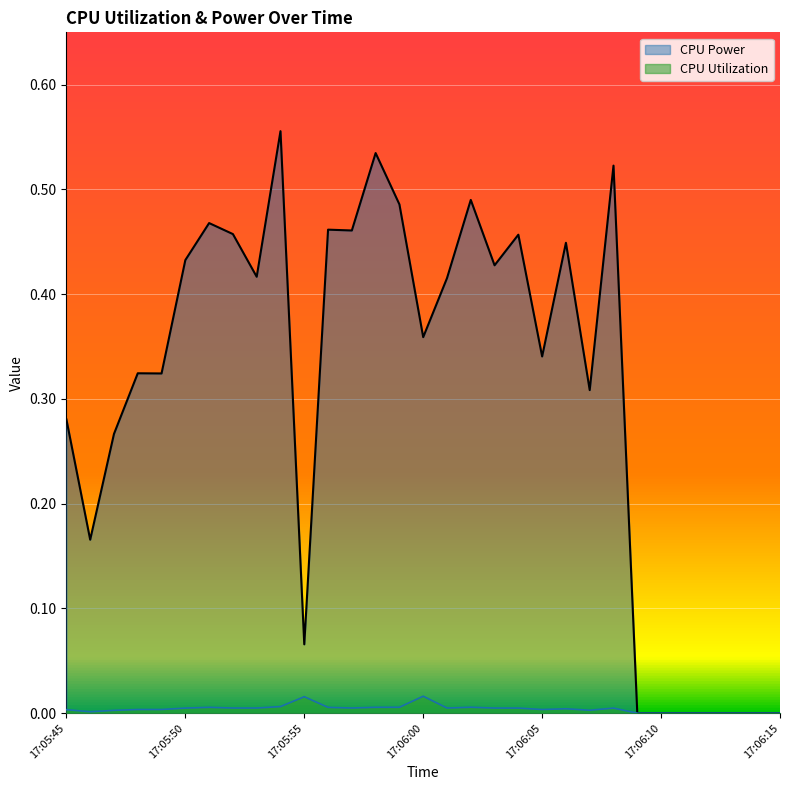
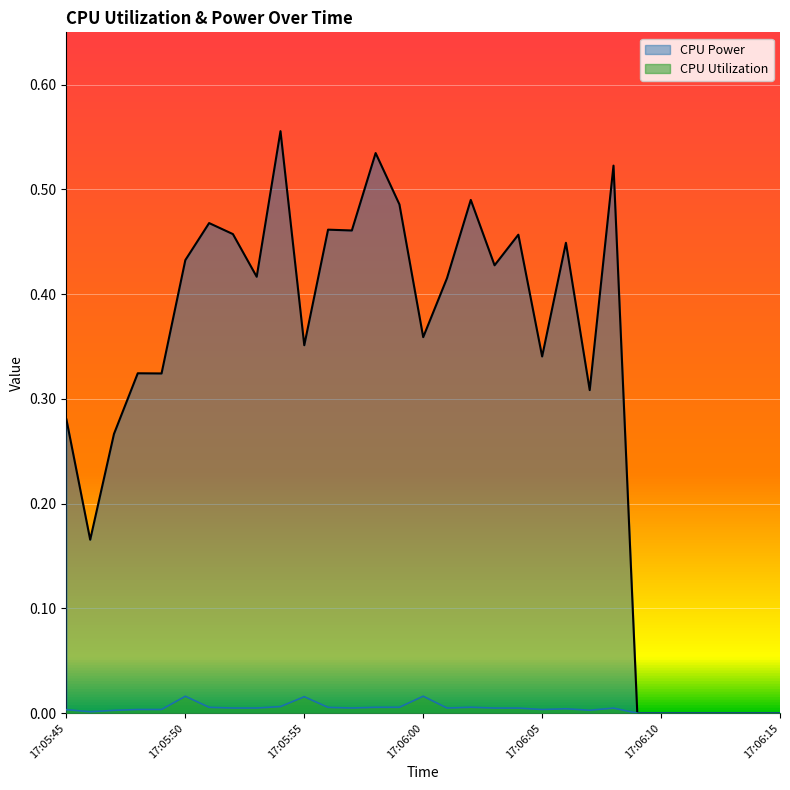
  {
    "CPU Power": {
      "17:05:45": 0.280,
      "17:05:50": 0.433,
-     "17:05:55": 0.066,
+     "17:05:55": 0.351,
      "17:06:00": 0.359,
      "17:06:05": 0.341
    },
    "CPU Utilization": {
      "17:05:45": 0.003,
-     "17:05:50": 0.005,
+     "17:05:50": 0.016,
      "17:05:55": 0.016,
      "17:06:00": 0.016,
      "17:06:05": 0.003
    }
  }
